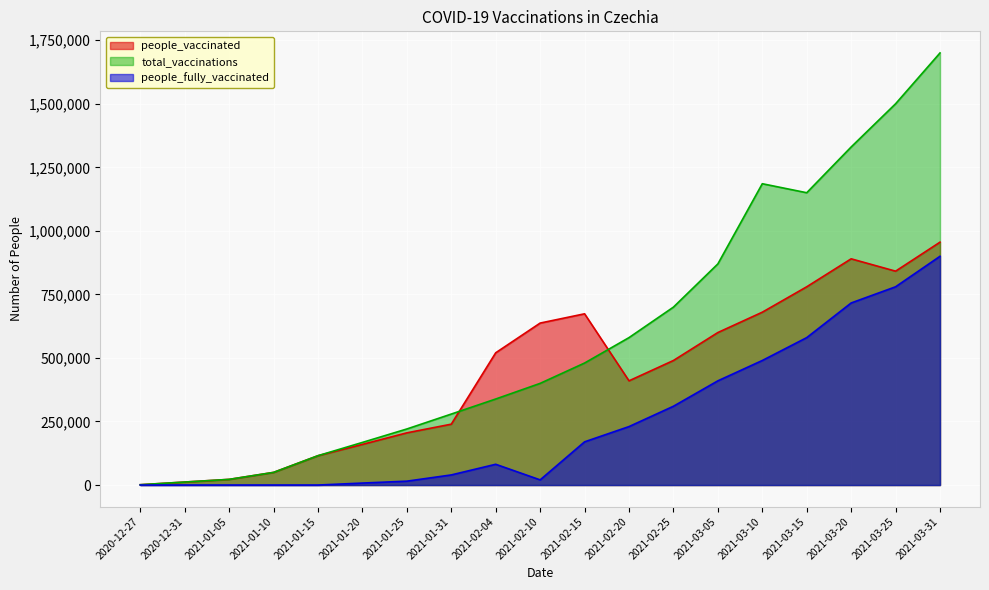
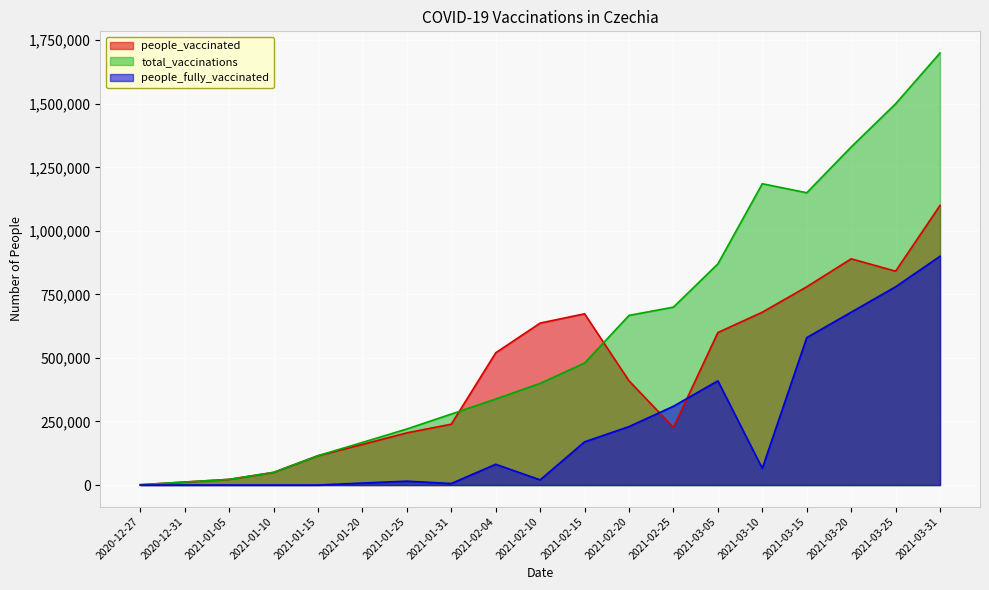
  {
    "people_vaccinated": {
      "2021-01-25": "210,000",
      "2021-01-31": "240,000",
      "2021-02-04": "520,000",
      "2021-02-10": "640,000",
      "2021-02-15": "670,000",
      "2021-02-20": "410,000",
-     "2021-02-25": "490,000",
+     "2021-02-25": "230,000",
      "2021-03-05": "600,000",
      "2021-03-10": "680,000",
      "2021-03-15": "780,000",
      "2021-03-20": "890,000",
      "2021-03-25": "840,000",
-     "2021-03-31": "960,000"
+     "2021-03-31": "1,100,000"
    },
    "total_vaccinations": {
      "2021-01-25": "220,000",
      "2021-01-31": "280,000",
      "2021-02-04": "340,000",
      "2021-02-10": "400,000",
      "2021-02-15": "480,000",
-     "2021-02-20": "580,000",
+     "2021-02-20": "670,000",
      "2021-02-25": "700,000",
      "2021-03-05": "870,000",
      "2021-03-10": "1,190,000",
      "2021-03-15": "1,150,000",
      "2021-03-20": "1,330,000",
      "2021-03-25": "1,500,000",
      "2021-03-31": "1,700,000"
    },
    "people_fully_vaccinated": {
      "2020-12-31": "0",
      "2021-01-05": "0",
      "2021-01-10": "0",
      "2021-01-15": "0",
      "2021-01-20": "10,000",
      "2021-01-25": "20,000",
-     "2021-01-31": "40,000",
+     "2021-01-31": "10,000",
      "2021-02-04": "80,000",
      "2021-02-10": "20,000",
      "2021-02-15": "170,000",
      "2021-02-20": "230,000",
      "2021-02-25": "310,000",
      "2021-03-05": "410,000",
-     "2021-03-10": "490,000",
+     "2021-03-10": "70,000",
      "2021-03-15": "580,000",
-     "2021-03-20": "720,000",
+     "2021-03-20": "680,000",
      "2021-03-25": "780,000",
      "2021-03-31": "900,000"
    }
  }
